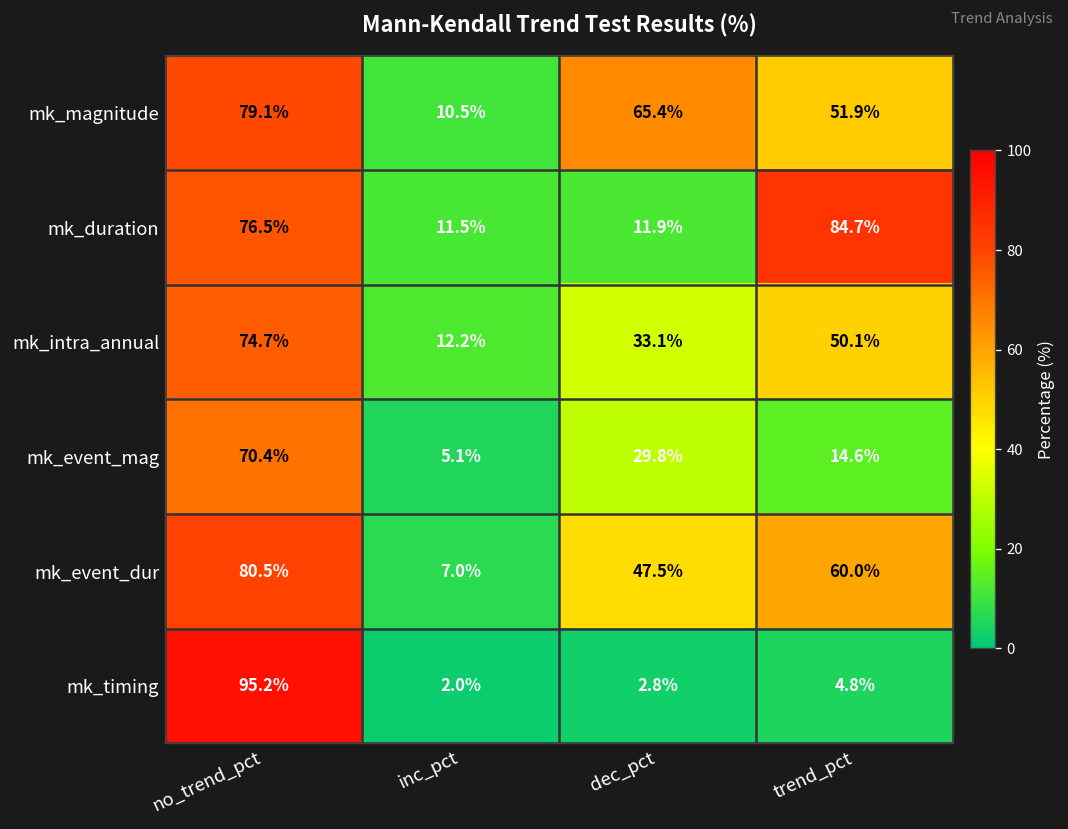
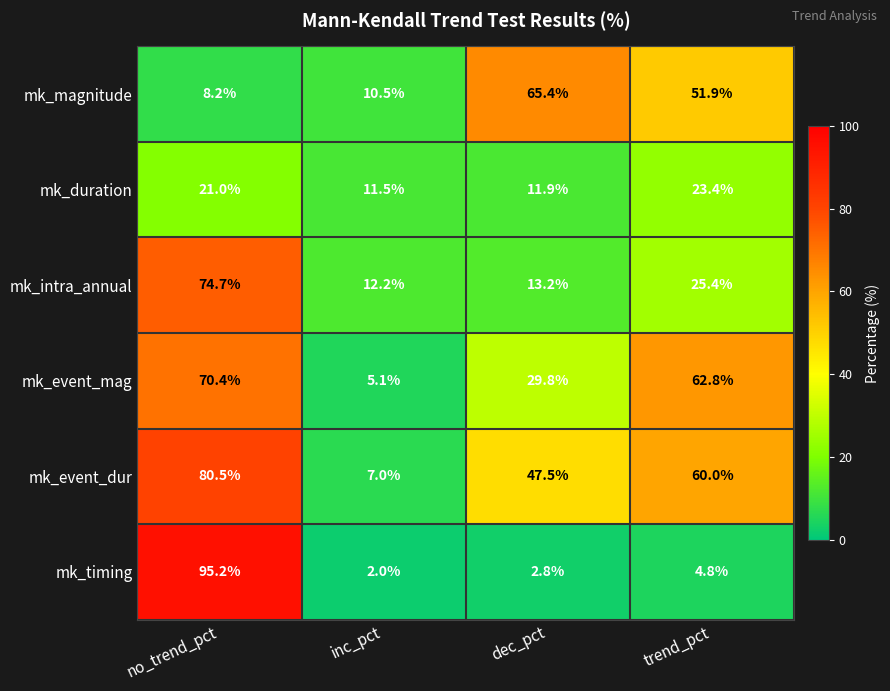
  {
    "mk_magnitude": {
-     "no_trend_pct": "79.1%",
+     "no_trend_pct": "8.2%",
      "inc_pct": "10.5%",
      "dec_pct": "65.4%",
      "trend_pct": "51.9%"
    },
    "mk_duration": {
-     "no_trend_pct": "76.5%",
+     "no_trend_pct": "21.0%",
      "inc_pct": "11.5%",
      "dec_pct": "11.9%",
-     "trend_pct": "84.7%"
+     "trend_pct": "23.4%"
    },
    "mk_intra_annual": {
      "no_trend_pct": "74.7%",
      "inc_pct": "12.2%",
-     "dec_pct": "33.1%",
-     "trend_pct": "50.1%"
+     "dec_pct": "13.2%",
+     "trend_pct": "25.4%"
    },
    "mk_event_mag": {
      "no_trend_pct": "70.4%",
      "inc_pct": "5.1%",
      "dec_pct": "29.8%",
-     "trend_pct": "14.6%"
+     "trend_pct": "62.8%"
    },
    "mk_event_dur": {
      "no_trend_pct": "80.5%",
      "inc_pct": "7.0%",
      "dec_pct": "47.5%",
      "trend_pct": "60.0%"
    },
    "mk_timing": {
      "no_trend_pct": "95.2%",
      "inc_pct": "2.0%",
      "dec_pct": "2.8%",
      "trend_pct": "4.8%"
    }
  }
